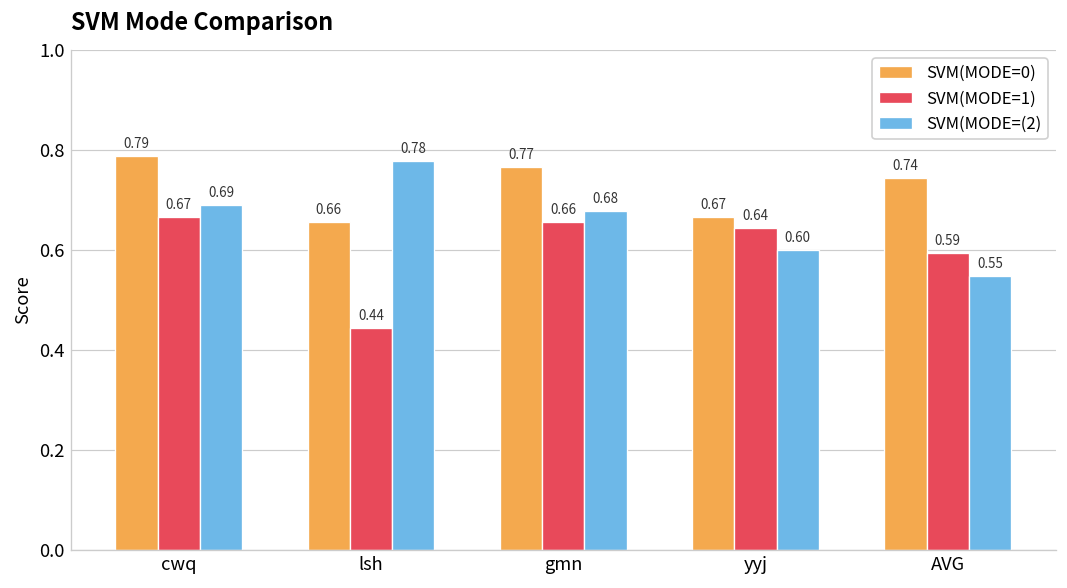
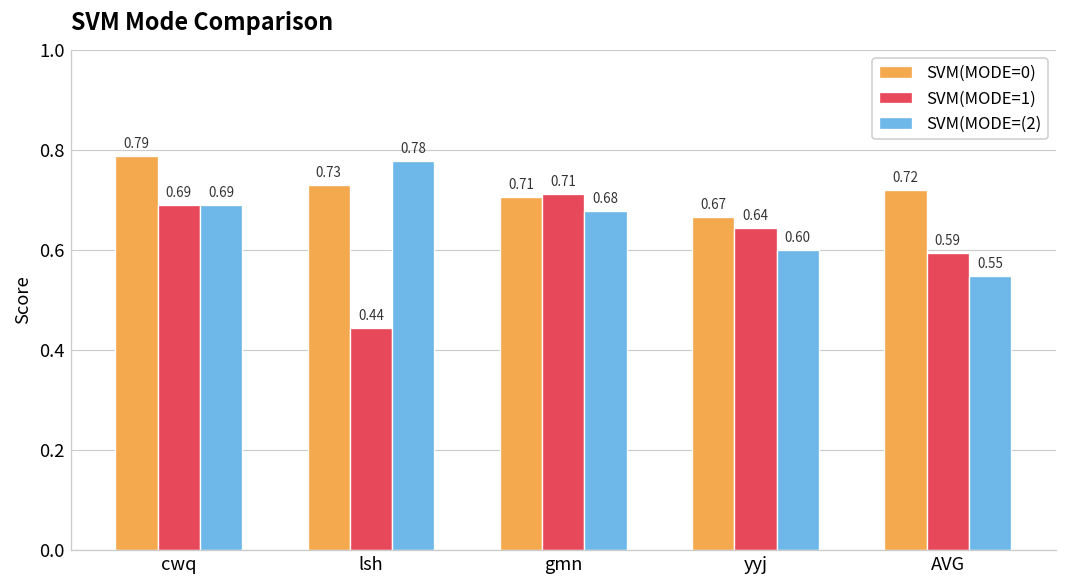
  {
    "SVM(MODE=0)": {
      "cwq": 0.79,
-     "lsh": 0.66,
-     "gmn": 0.77,
+     "lsh": 0.73,
+     "gmn": 0.71,
      "yyj": 0.67,
-     "AVG": 0.74
+     "AVG": 0.72
    },
    "SVM(MODE=1)": {
-     "cwq": 0.67,
+     "cwq": 0.69,
      "lsh": 0.44,
-     "gmn": 0.66,
+     "gmn": 0.71,
      "yyj": 0.64,
      "AVG": 0.59
    },
    "SVM(MODE=(2)": {
      "cwq": 0.69,
      "lsh": 0.78,
      "gmn": 0.68,
      "yyj": 0.60,
      "AVG": 0.55
    }
  }
